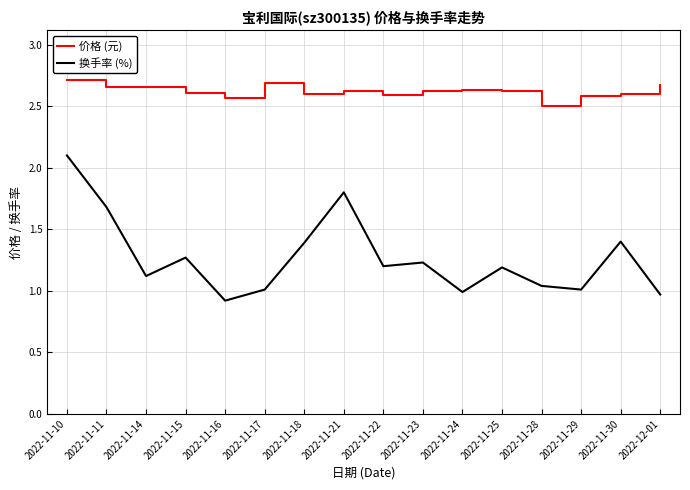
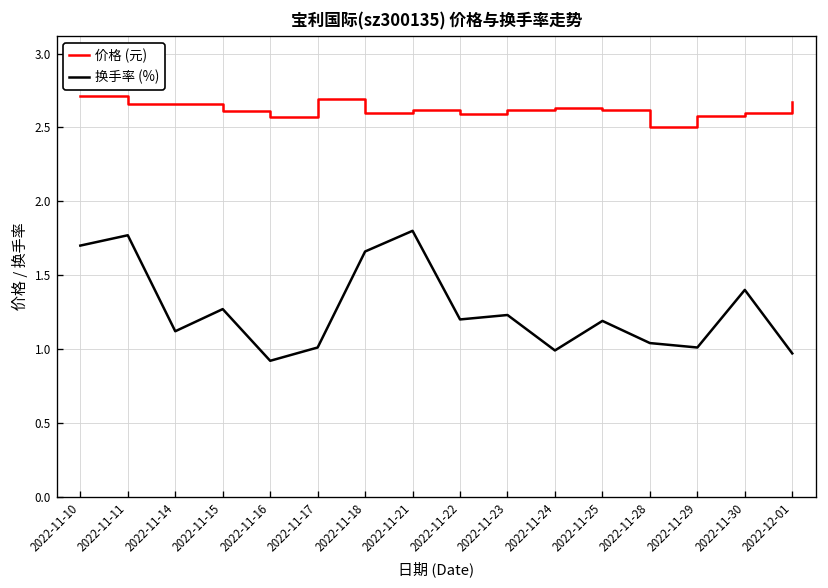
  {
    "价格 (元)": {
      "2022-11-10": 2.71,
      "2022-11-11": 2.66,
      "2022-11-14": 2.66,
      "2022-11-15": 2.61,
      "2022-11-16": 2.57,
      "2022-11-17": 2.69,
      "2022-11-18": 2.60,
      "2022-11-21": 2.62,
      "2022-11-22": 2.59,
      "2022-11-23": 2.62,
      "2022-11-24": 2.63,
      "2022-11-25": 2.62,
      "2022-11-28": 2.50,
      "2022-11-29": 2.58,
      "2022-11-30": 2.60,
      "2022-12-01": 2.67
    },
    "换手率 (%)": {
-     "2022-11-10": 2.1,
-     "2022-11-11": 1.68,
+     "2022-11-10": 1.7,
+     "2022-11-11": 1.77,
      "2022-11-14": 1.12,
      "2022-11-15": 1.27,
      "2022-11-16": 0.92,
      "2022-11-17": 1.01,
-     "2022-11-18": 1.39,
+     "2022-11-18": 1.66,
      "2022-11-21": 1.80,
      "2022-11-22": 1.20,
      "2022-11-23": 1.23,
      "2022-11-24": 0.99,
      "2022-11-25": 1.19,
      "2022-11-28": 1.04,
      "2022-11-29": 1.01,
      "2022-11-30": 1.40,
      "2022-12-01": 0.97
    }
  }
